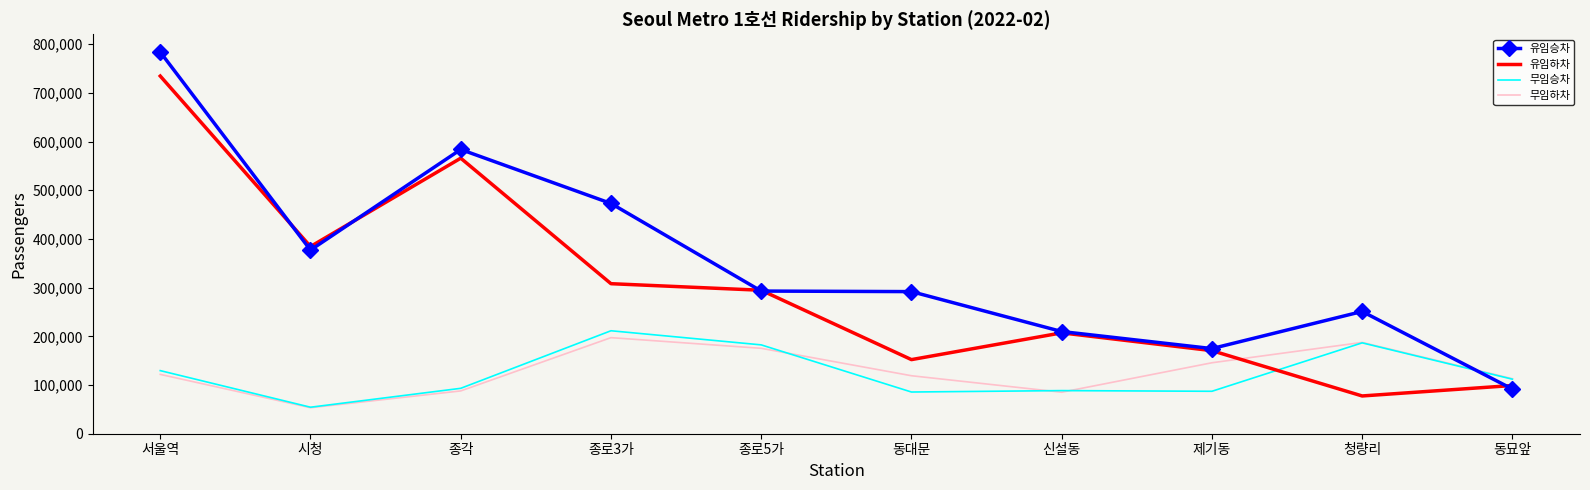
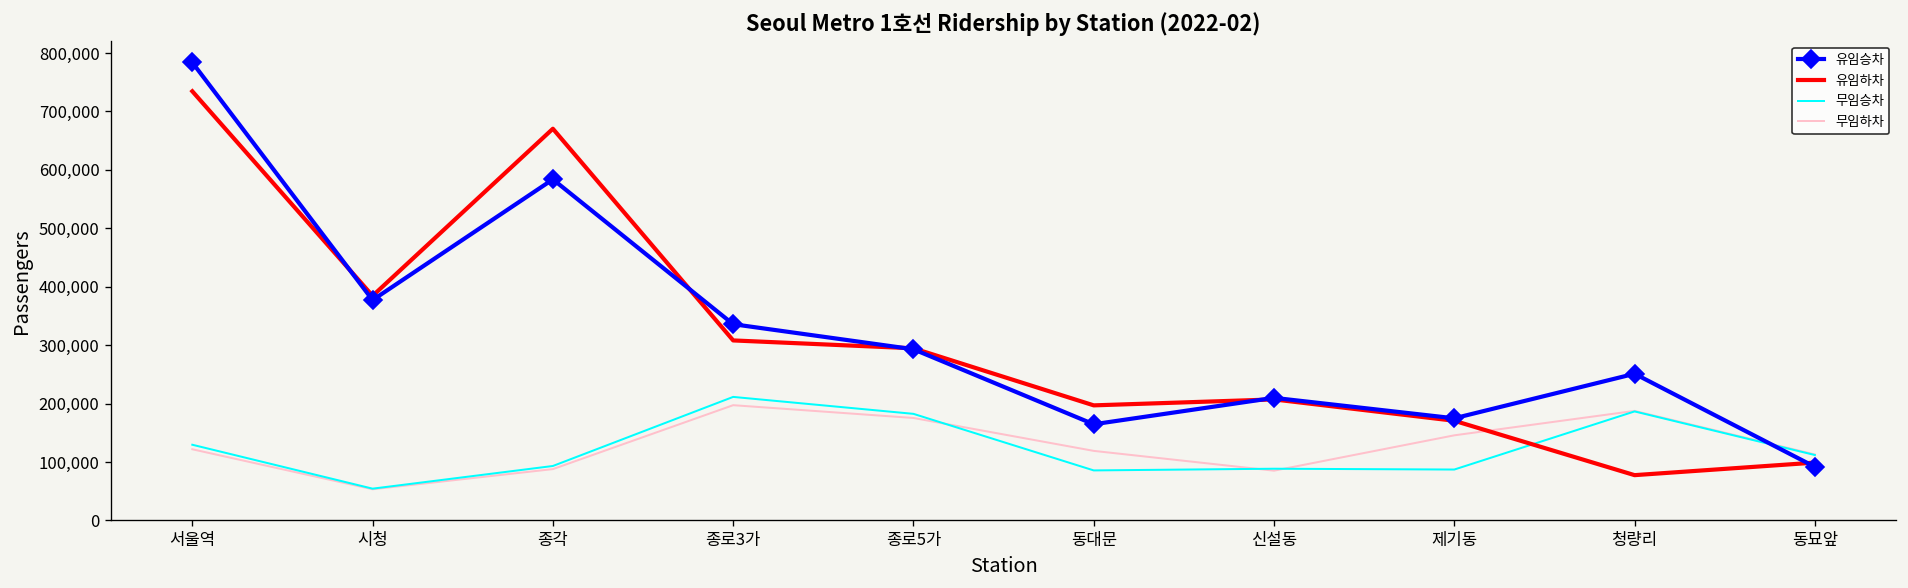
  {
    "유임승차": {
      "서울역": "780,000",
      "시청": "380,000",
      "종각": "580,000",
-     "종로3가": "470,000",
-     "동대문": "290,000",
+     "종로3가": "340,000",
+     "동대문": "160,000",
      "청량리": "250,000",
      "동묘앞": "90,000"
    },
    "유임하차": {
      "서울역": "730,000",
      "시청": "380,000",
-     "종각": "570,000",
+     "종각": "670,000",
      "종로3가": "310,000",
-     "동대문": "150,000",
+     "동대문": "200,000",
      "청량리": "80,000",
      "동묘앞": "100,000"
    },
    "무임승차": {
      "서울역": "130,000",
      "종각": "90,000",
      "종로3가": "210,000",
      "종로5가": "180,000",
      "동대문": "90,000",
      "제기동": "90,000"
    },
    "무임하차": {
      "서울역": "120,000",
      "종각": "90,000",
      "종로3가": "200,000",
      "종로5가": "180,000",
      "동대문": "120,000",
      "제기동": "150,000"
    }
  }
